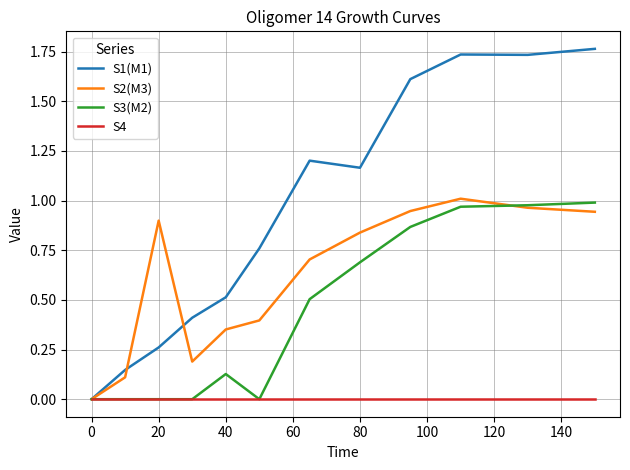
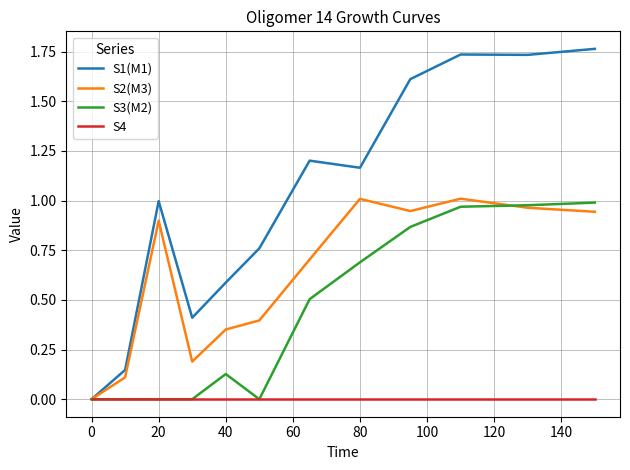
  {
    "S1(M1)": {
-     "20": 0.26,
-     "40": 0.51,
+     "20": 1.00,
+     "40": 0.59,
      "80": 1.17
    },
    "S2(M3)": {
      "20": 0.90,
      "40": 0.35,
-     "80": 0.84
+     "80": 1.01
    },
    "S3(M2)": {
      "40": 0.13,
      "80": 0.69
    },
    "S4": {
      "40": 0.00,
      "80": 0.00
    }
  }
